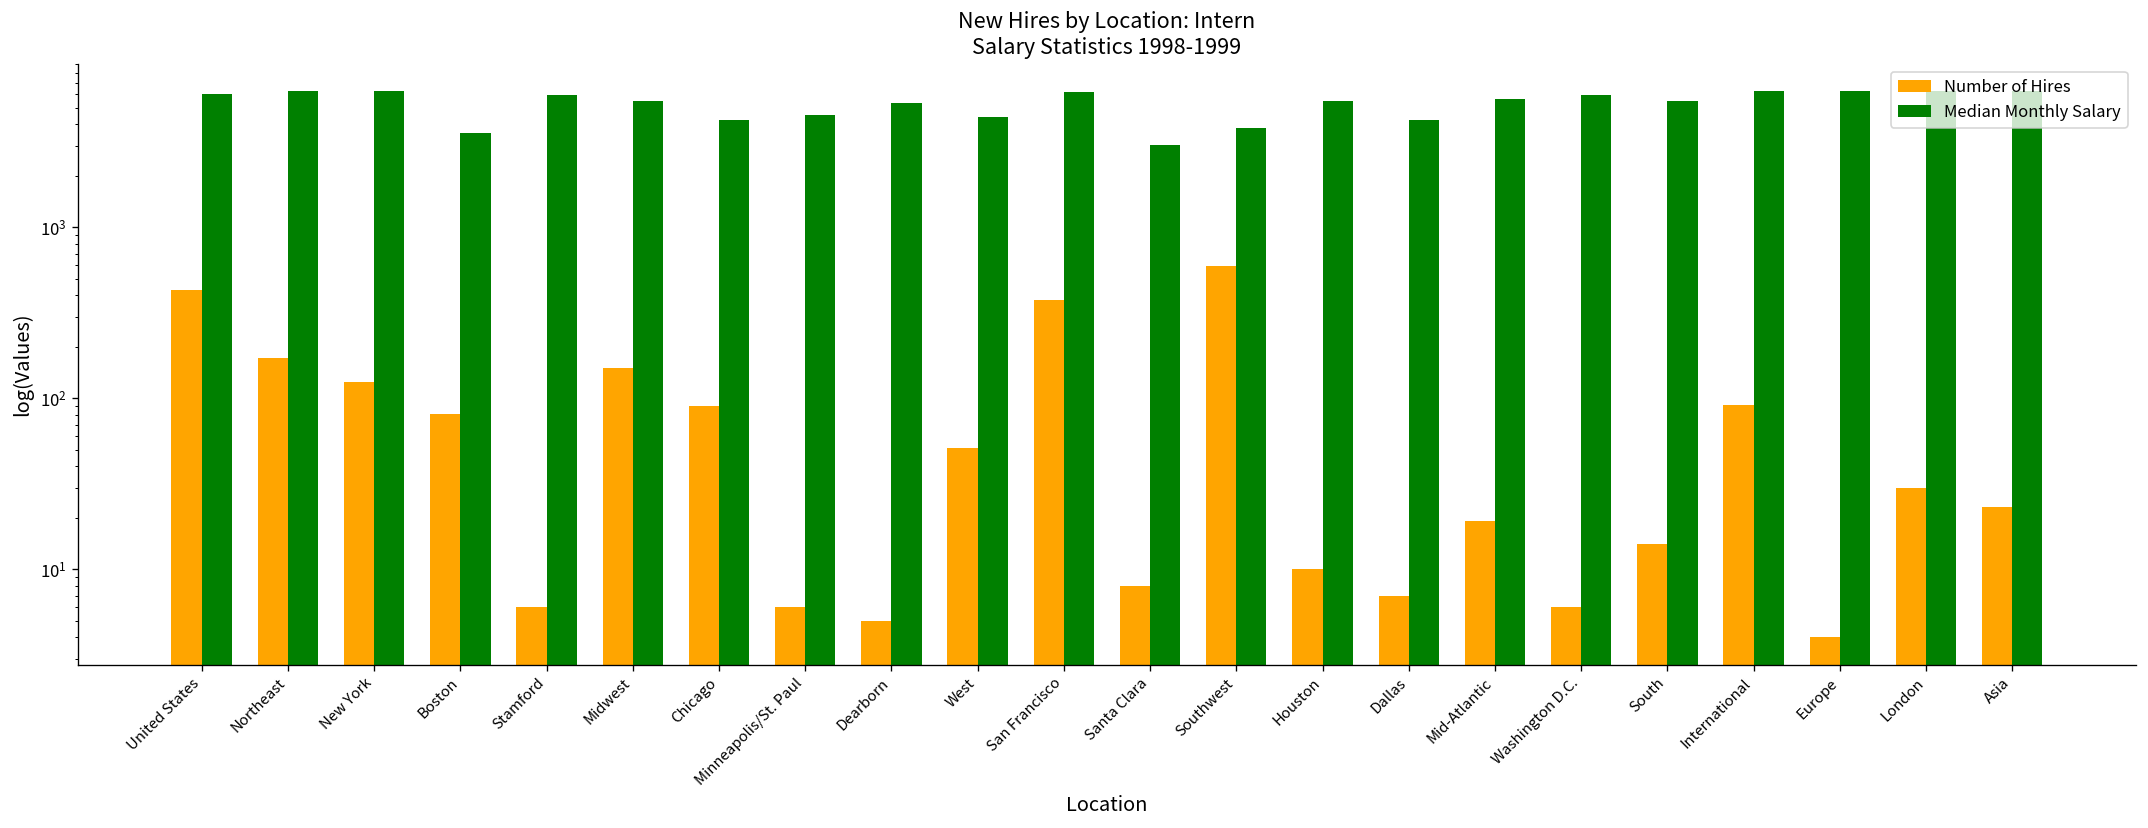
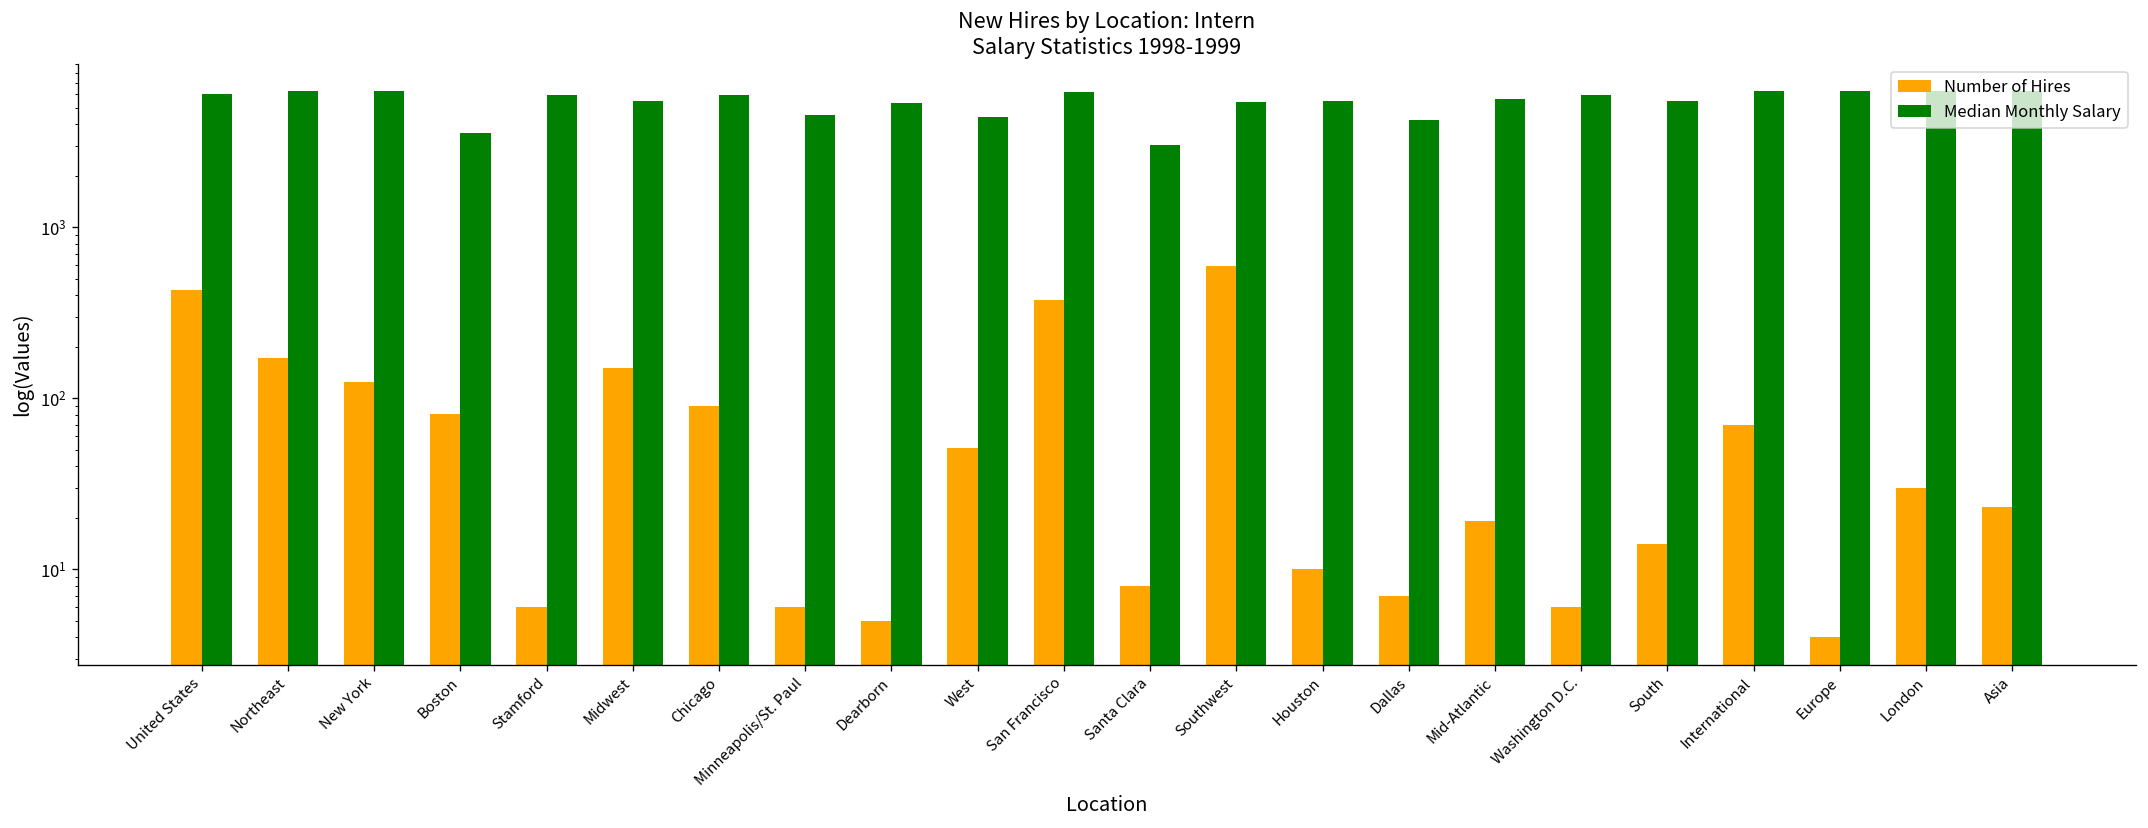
  {
    "Number of Hires": {
      "United States": 430,
      "Northeast": 170,
      "New York": 120,
      "Boston": 80,
      "Stamford": 6,
      "Midwest": 150,
      "Chicago": 90,
      "Minneapolis/St. Paul": 6,
      "Dearborn": 5,
      "West": 51,
      "San Francisco": 370,
      "Santa Clara": 8,
      "Southwest": 600,
      "Houston": 10,
      "Dallas": 7,
      "Mid-Atlantic": 19,
      "Washington D.C.": 6,
      "South": 14,
-     "International": 90,
+     "International": 70,
      "Europe": 4,
      "London": 30,
      "Asia": 23
    },
    "Median Monthly Salary": {
      "United States": 6000,
      "Northeast": 6000,
      "New York": 6000,
      "Boston": 3600,
      "Stamford": 5900,
      "Midwest": 5500,
-     "Chicago": 4200,
+     "Chicago": 5900,
      "Minneapolis/St. Paul": 4500,
      "Dearborn": 5300,
      "West": 4400,
      "San Francisco": 6100,
      "Santa Clara": 3000,
-     "Southwest": 3800,
+     "Southwest": 5400,
      "Houston": 5500,
      "Dallas": 4300,
      "Mid-Atlantic": 5600,
      "Washington D.C.": 5900,
      "South": 5500,
      "International": 6000,
      "Europe": 6000
    }
  }
